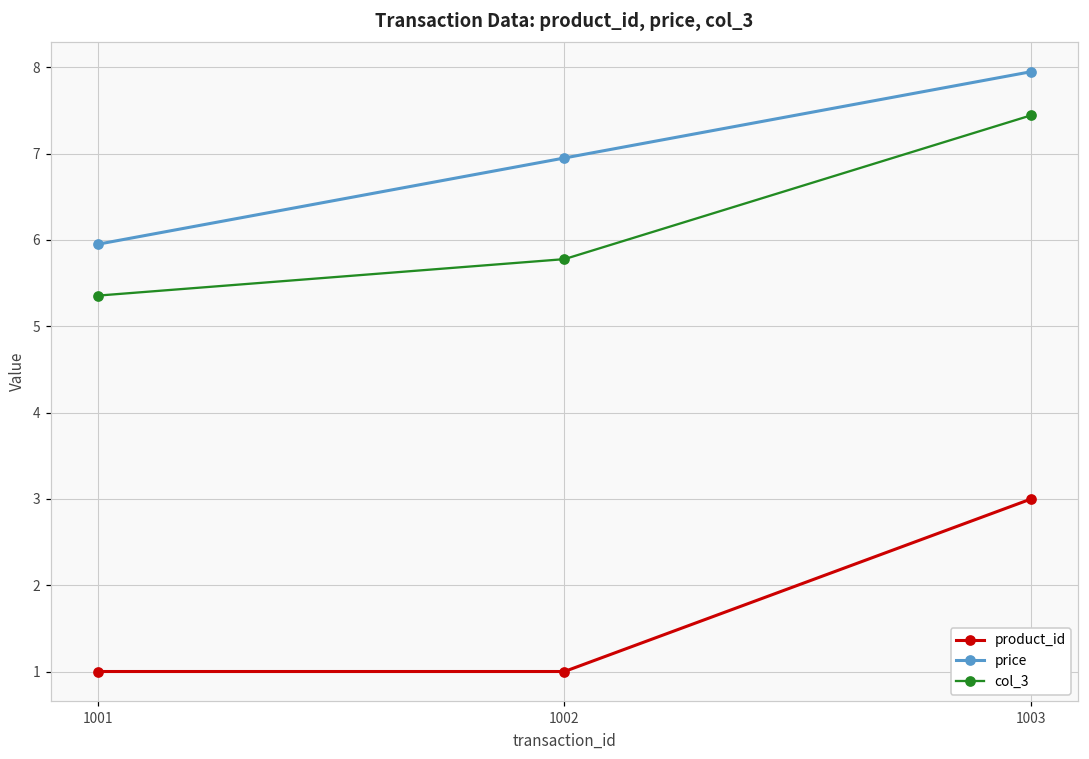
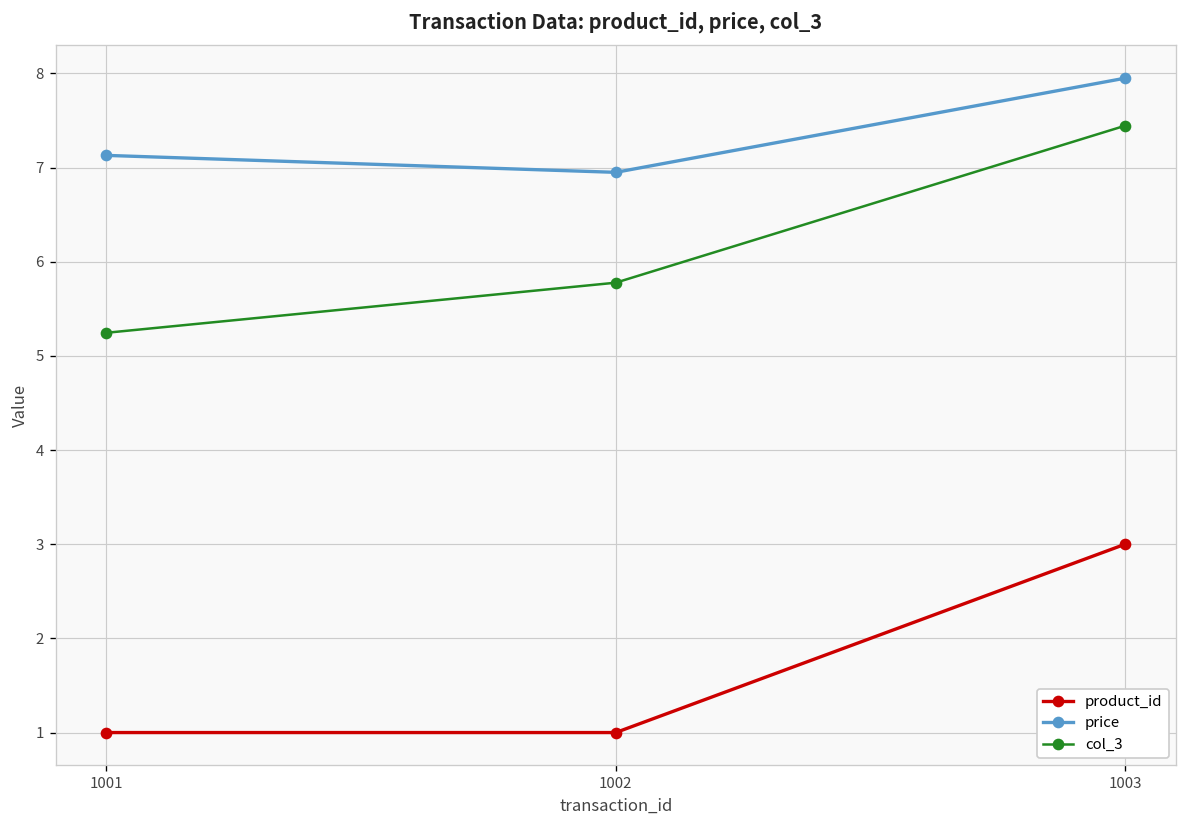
  {
    "product_id": {
      "1001": 1.0,
      "1002": 1.0,
      "1003": 3.0
    },
    "price": {
-     "1001": 6.0,
+     "1001": 7.1,
      "1002": 7.0,
      "1003": 8.0
    },
    "col_3": {
-     "1001": 5.4,
+     "1001": 5.2,
      "1002": 5.8,
      "1003": 7.4
    }
  }
